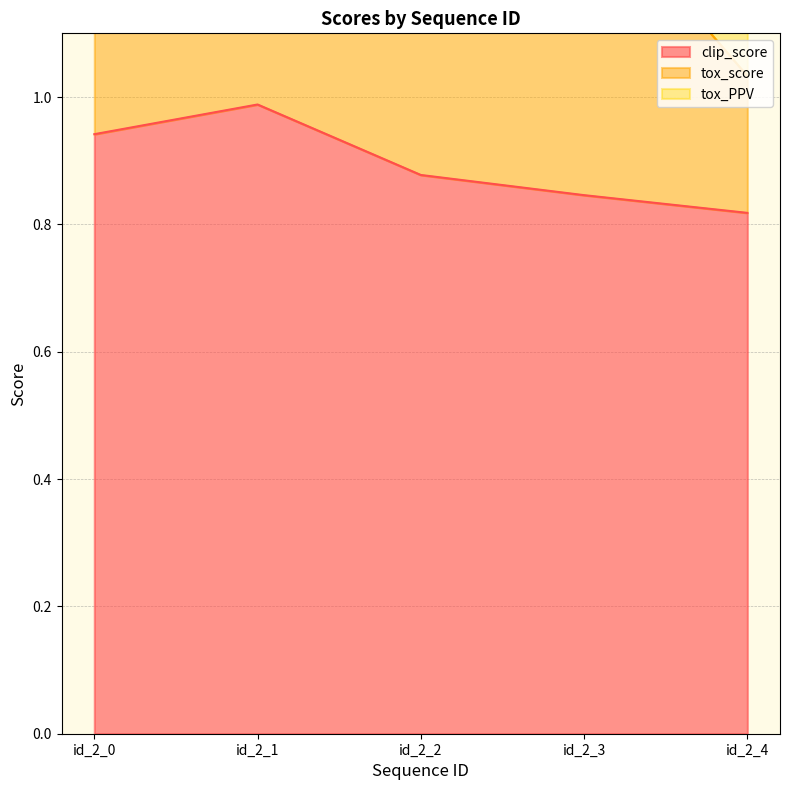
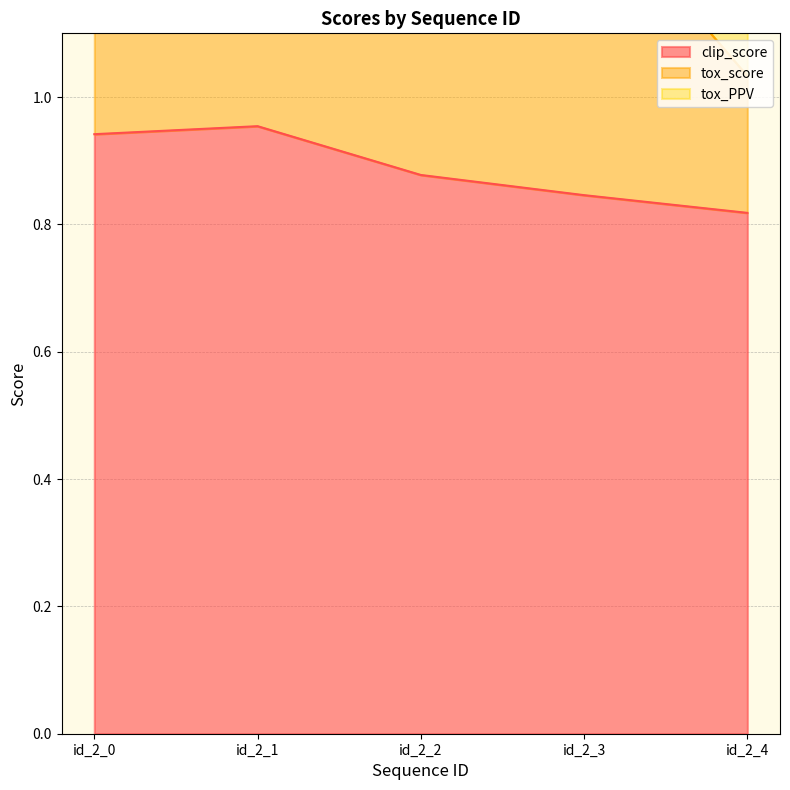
  {
    "clip_score": {
      "id_2_0": 0.94,
-     "id_2_1": 0.99,
+     "id_2_1": 0.95,
      "id_2_2": 0.88,
      "id_2_3": 0.85,
      "id_2_4": 0.82
    }
  }
